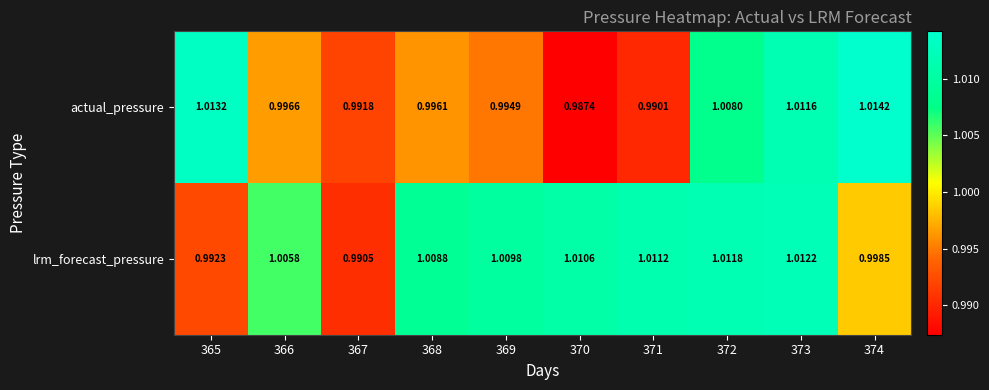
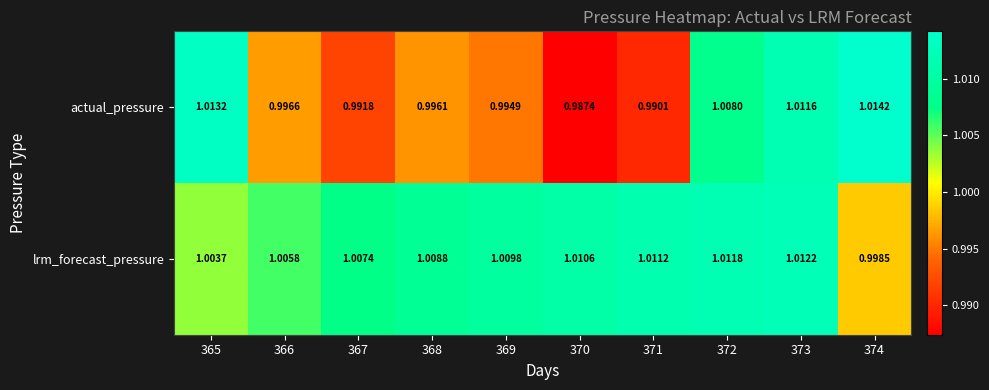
  {
    "actual_pressure": {
      "365": 1.0132,
      "366": 0.9966,
      "367": 0.9918,
      "368": 0.9961,
      "369": 0.9949,
      "370": 0.9874,
      "371": 0.9901,
      "372": 1.0080,
      "373": 1.0116,
      "374": 1.0142
    },
    "lrm_forecast_pressure": {
-     "365": 0.9923,
+     "365": 1.0037,
      "366": 1.0058,
-     "367": 0.9905,
+     "367": 1.0074,
      "368": 1.0088,
      "369": 1.0098,
      "370": 1.0106,
      "371": 1.0112,
      "372": 1.0118,
      "373": 1.0122,
      "374": 0.9985
    }
  }
